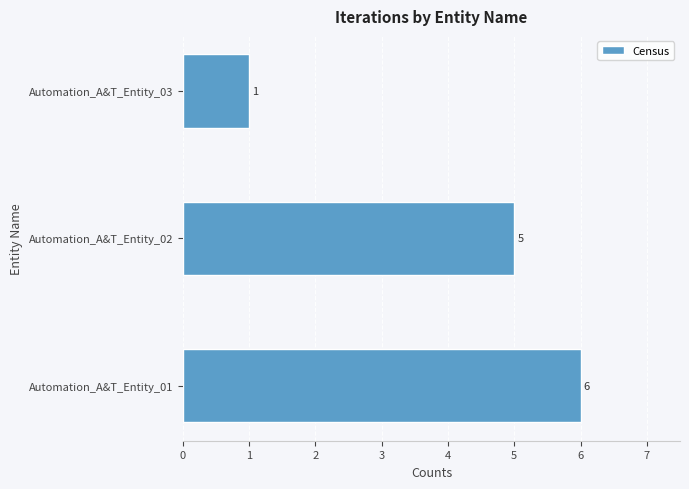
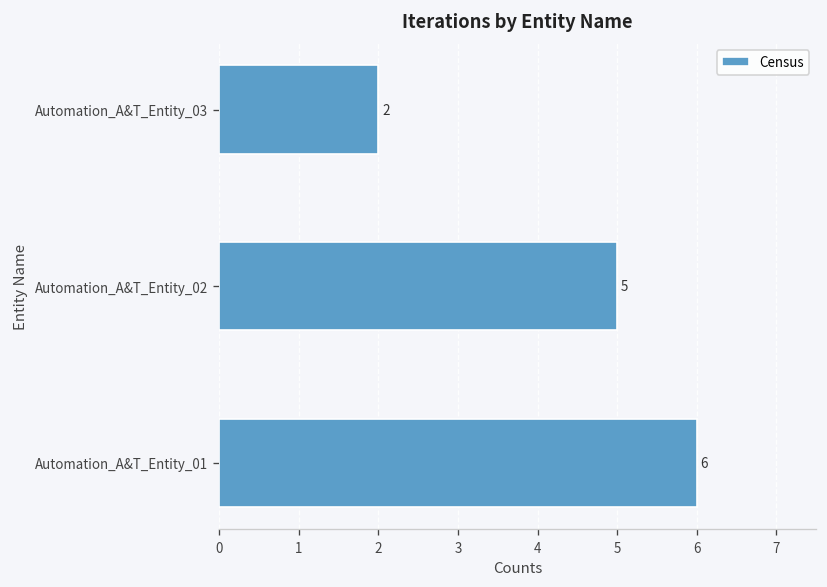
  {
-   "Automation_A&T_Entity_03": 1,
+   "Automation_A&T_Entity_03": 2,
    "Automation_A&T_Entity_02": 5,
    "Automation_A&T_Entity_01": 6
  }
